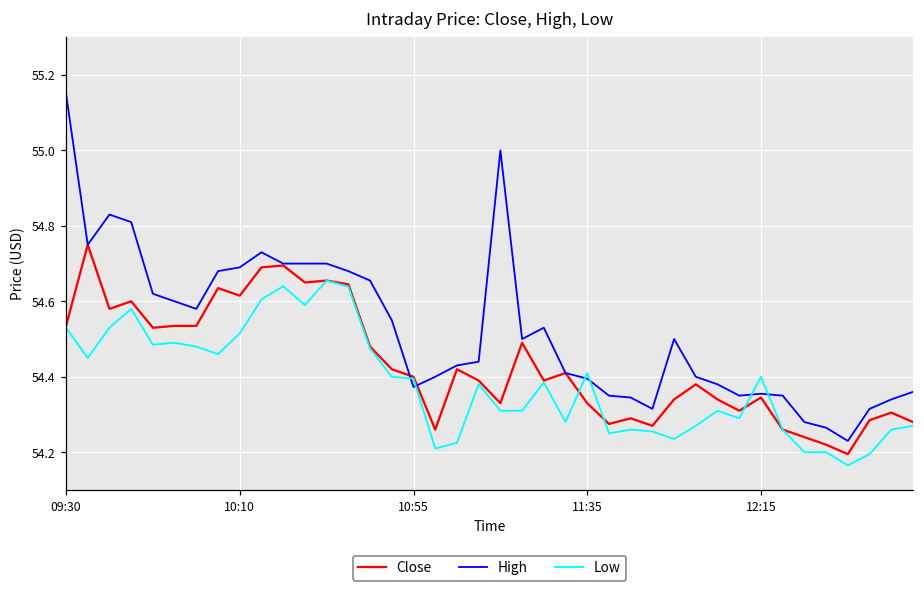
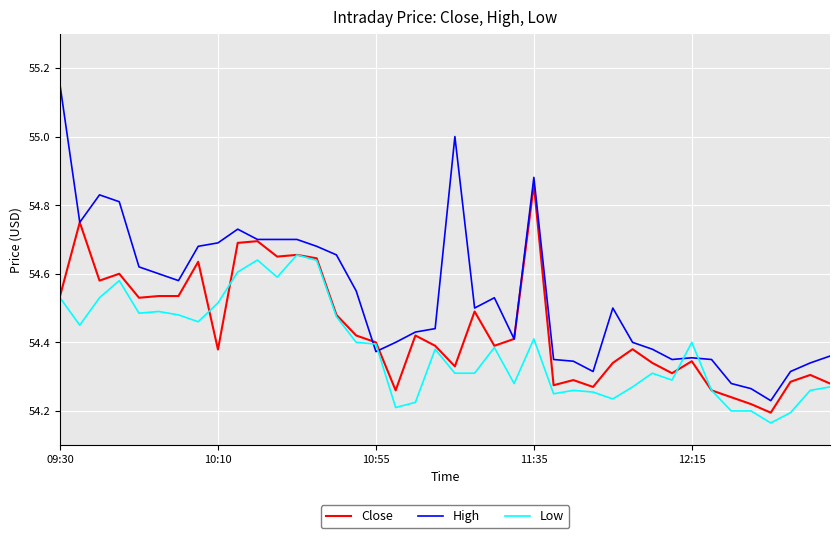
  {
    "Close": {
-     "10:10": 54.62,
-     "11:35": 54.33,
+     "10:10": 54.38,
+     "11:35": 54.86,
      "12:15": 54.35
    },
    "High": {
      "09:30": 55.15,
      "10:10": 54.69,
      "10:55": 54.37,
-     "11:35": 54.40,
+     "11:35": 54.88,
      "12:15": 54.36
    },
    "Low": {
      "10:10": 54.52,
      "11:35": 54.41,
      "12:15": 54.40
    }
  }
